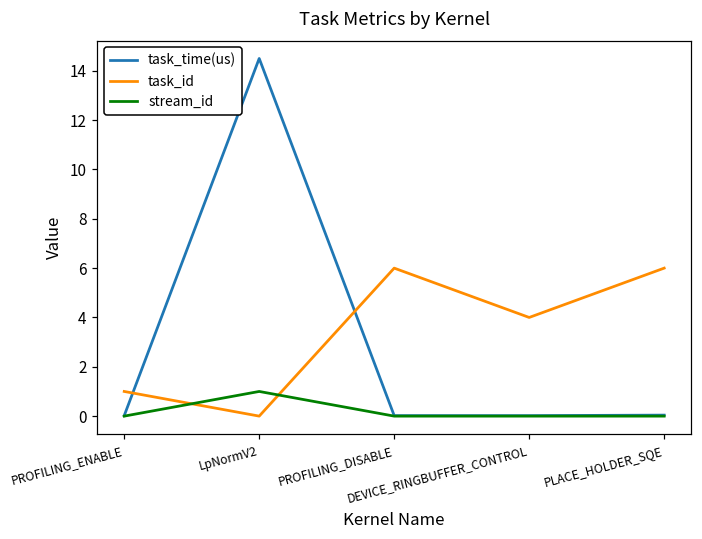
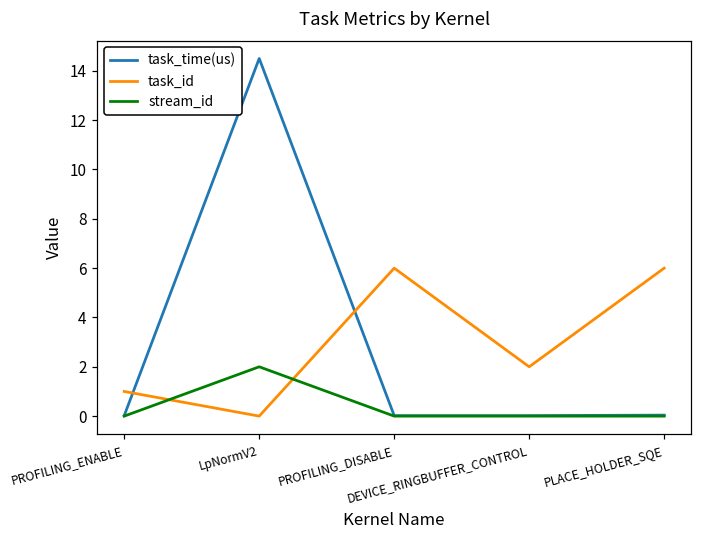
  {
    "task_time(us)": {
      "LpNormV2": 14.5
    },
    "task_id": {
      "PROFILING_ENABLE": 1,
      "LpNormV2": 0,
      "PROFILING_DISABLE": 6,
-     "DEVICE_RINGBUFFER_CONTROL": 4,
+     "DEVICE_RINGBUFFER_CONTROL": 2,
      "PLACE_HOLDER_SQE": 6
    },
    "stream_id": {
-     "LpNormV2": 1
+     "LpNormV2": 2
    }
  }
